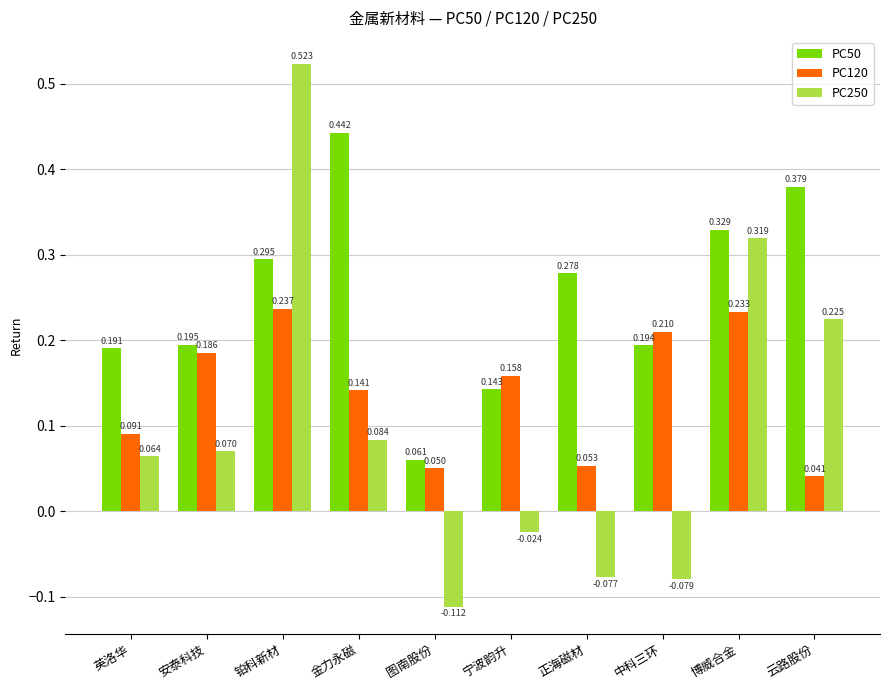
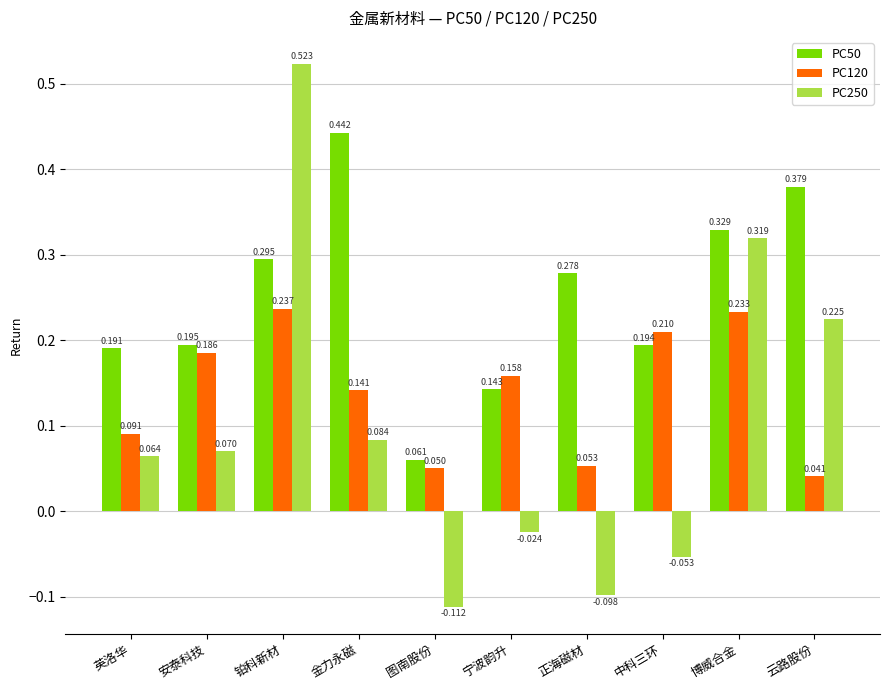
  {
    "PC50": {
      "英洛华": 0.191,
      "安泰科技": 0.195,
      "铂科新材": 0.295,
      "金力永磁": 0.442,
      "图南股份": 0.061,
      "宁波韵升": 0.143,
      "正海磁材": 0.278,
      "中科三环": 0.194,
      "博威合金": 0.329,
      "云路股份": 0.379
    },
    "PC120": {
      "英洛华": 0.091,
      "安泰科技": 0.186,
      "铂科新材": 0.237,
      "金力永磁": 0.141,
      "图南股份": 0.050,
      "宁波韵升": 0.158,
      "正海磁材": 0.053,
      "中科三环": 0.210,
      "博威合金": 0.233,
      "云路股份": 0.041
    },
    "PC250": {
      "英洛华": 0.064,
      "安泰科技": 0.070,
      "铂科新材": 0.523,
      "金力永磁": 0.084,
      "图南股份": -0.112,
      "宁波韵升": -0.024,
-     "正海磁材": -0.077,
-     "中科三环": -0.079,
+     "正海磁材": -0.098,
+     "中科三环": -0.053,
      "博威合金": 0.319,
      "云路股份": 0.225
    }
  }
